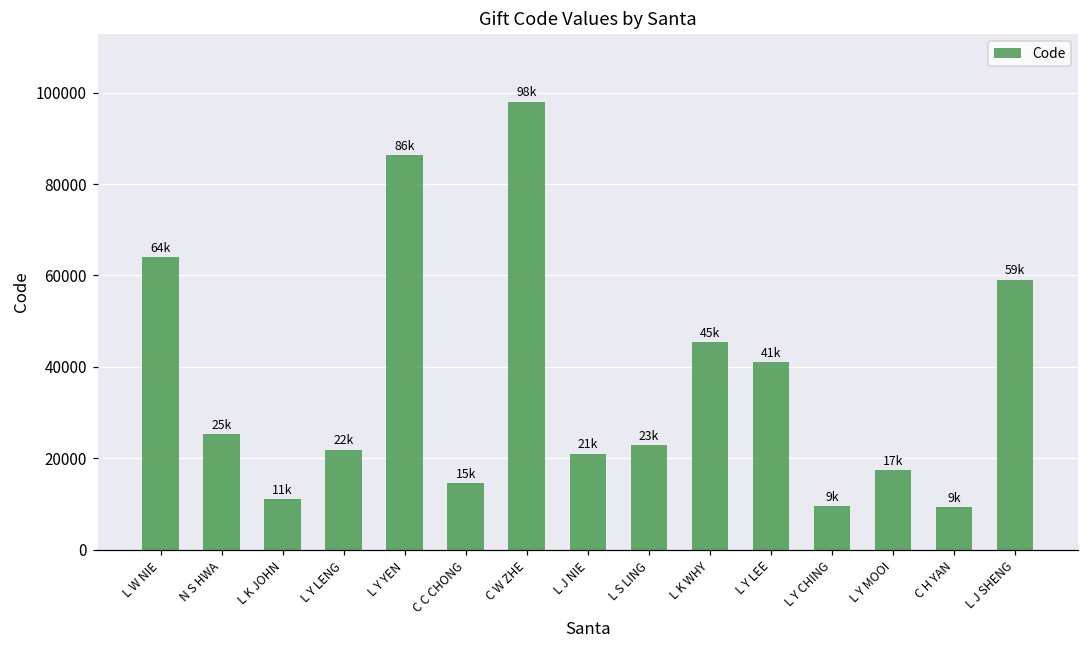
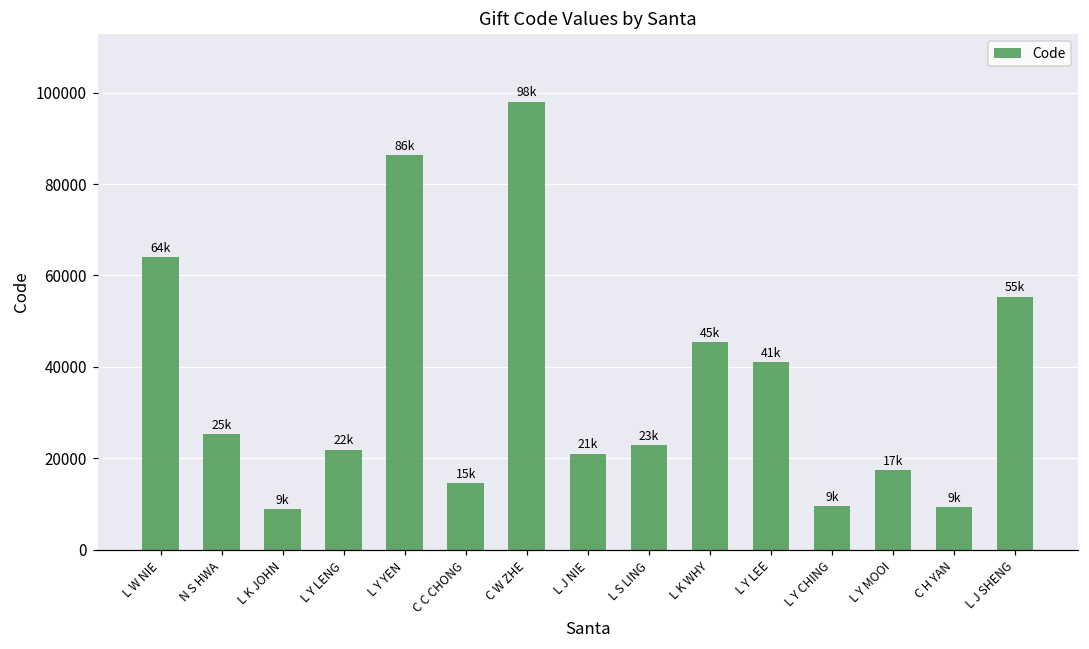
  {
    "L W NIE": "64k",
    "N S HWA": "25k",
-   "L K JOHN": "11k",
+   "L K JOHN": "9k",
    "L Y LENG": "22k",
    "L Y YEN": "86k",
    "C C CHONG": "15k",
    "C W ZHE": "98k",
    "L J NIE": "21k",
    "L S LING": "23k",
    "L K WHY": "45k",
    "L Y LEE": "41k",
    "L Y CHING": "9k",
    "L Y MOOI": "17k",
    "C H YAN": "9k",
-   "L J SHENG": "59k"
+   "L J SHENG": "55k"
  }
